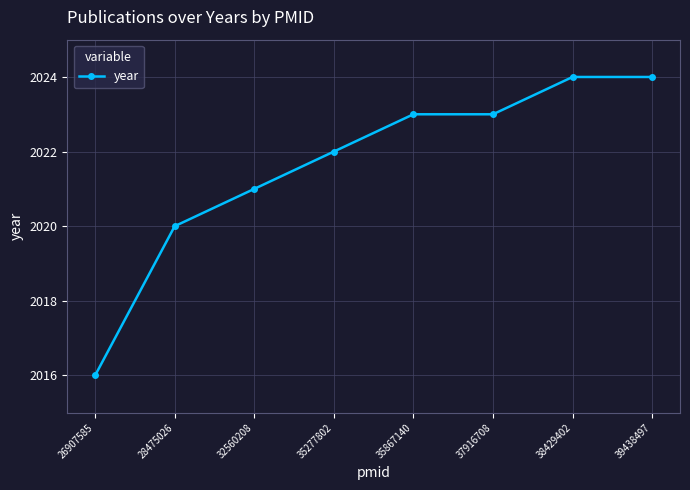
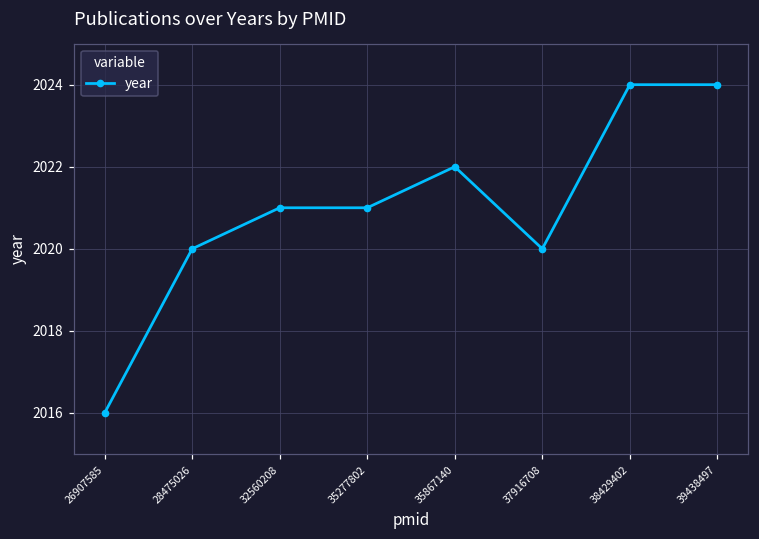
  {
    "26907585": 2016,
    "28475026": 2020,
    "32560208": 2021,
-   "35277802": 2022,
-   "35867140": 2023,
-   "37916708": 2023,
+   "35277802": 2021,
+   "35867140": 2022,
+   "37916708": 2020,
    "38429402": 2024,
    "39438497": 2024
  }
